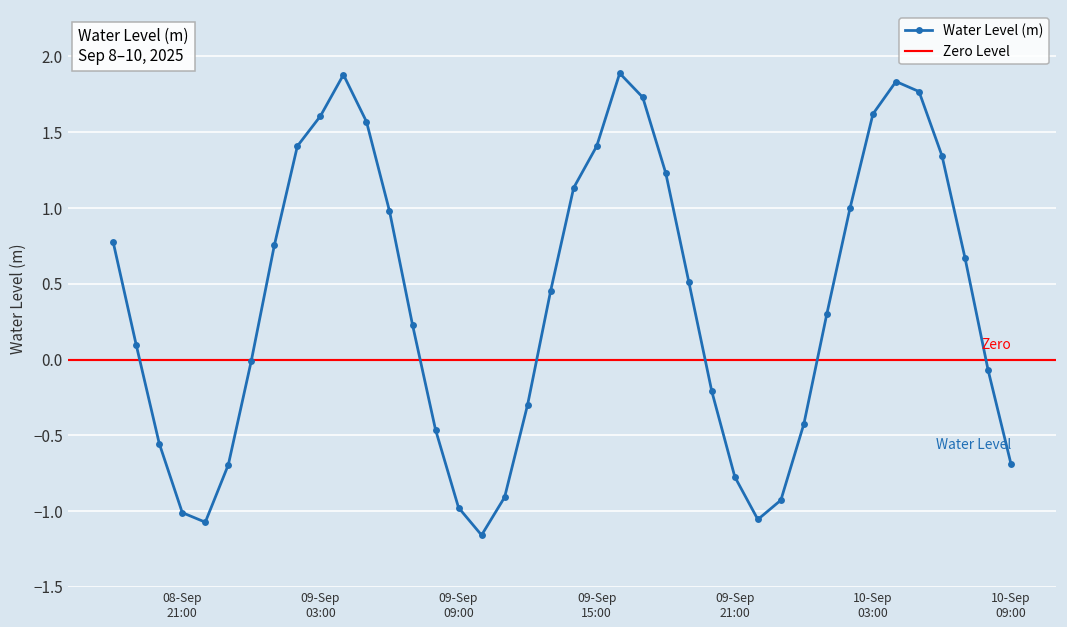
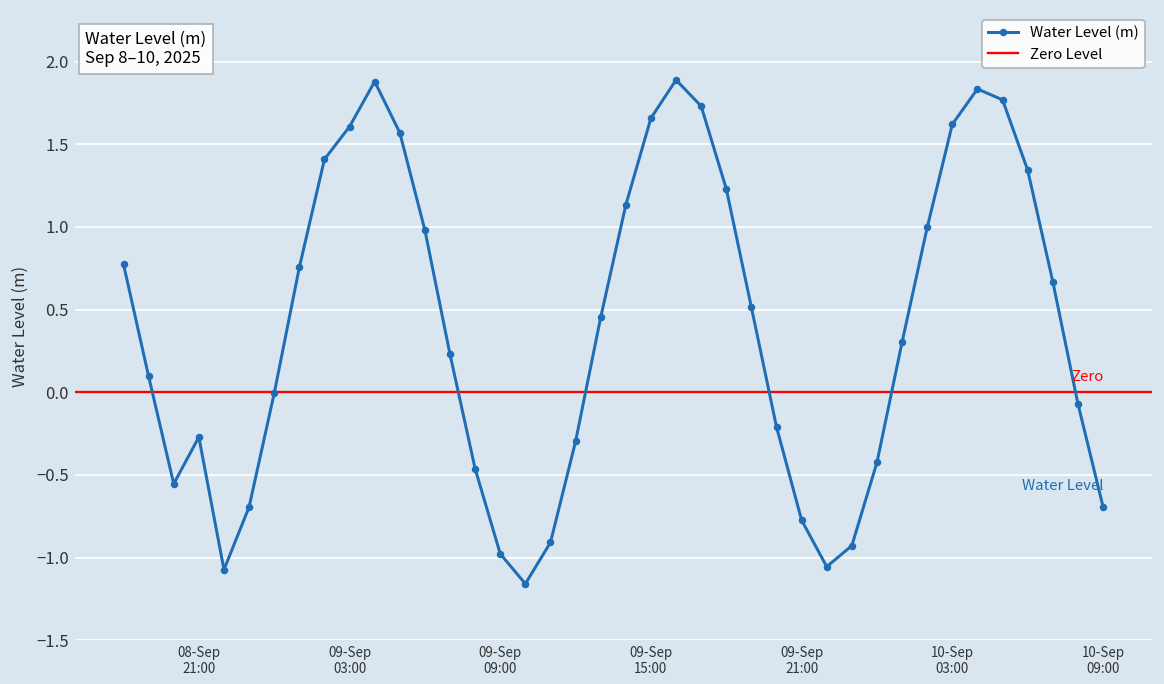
  {
-   "08-Sep 21:00": -1.01,
+   "08-Sep 21:00": -0.27,
    "09-Sep 03:00": 1.61,
    "09-Sep 09:00": -0.98,
-   "09-Sep 15:00": 1.41,
+   "09-Sep 15:00": 1.66,
    "09-Sep 21:00": -0.77,
    "10-Sep 03:00": 1.62,
    "10-Sep 09:00": -0.69
  }
